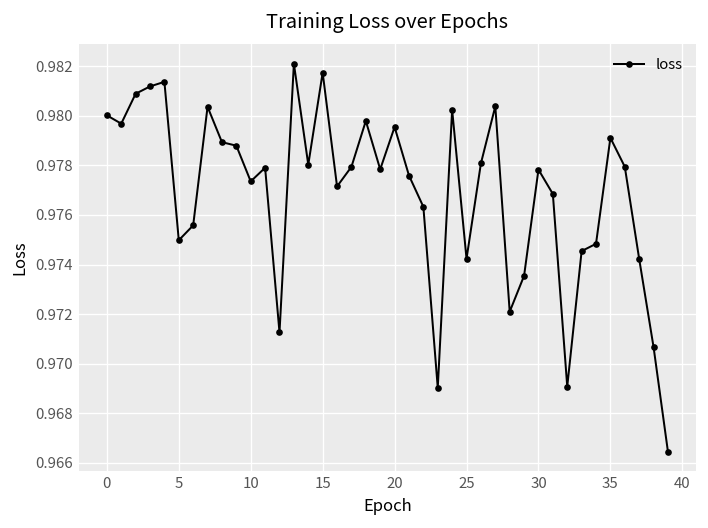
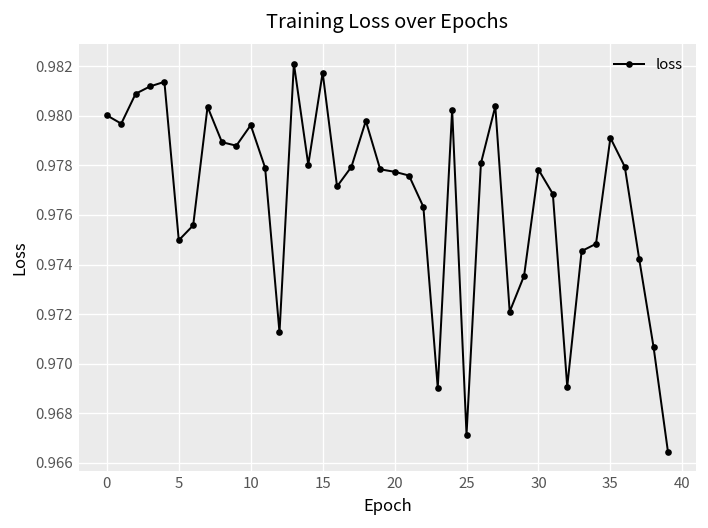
  {
    "0": 0.9800,
    "5": 0.9750,
-   "10": 0.9774,
+   "10": 0.9796,
    "15": 0.9817,
-   "20": 0.9795,
-   "25": 0.9742,
+   "20": 0.9777,
+   "25": 0.9671,
    "30": 0.9778,
    "35": 0.9791
  }
